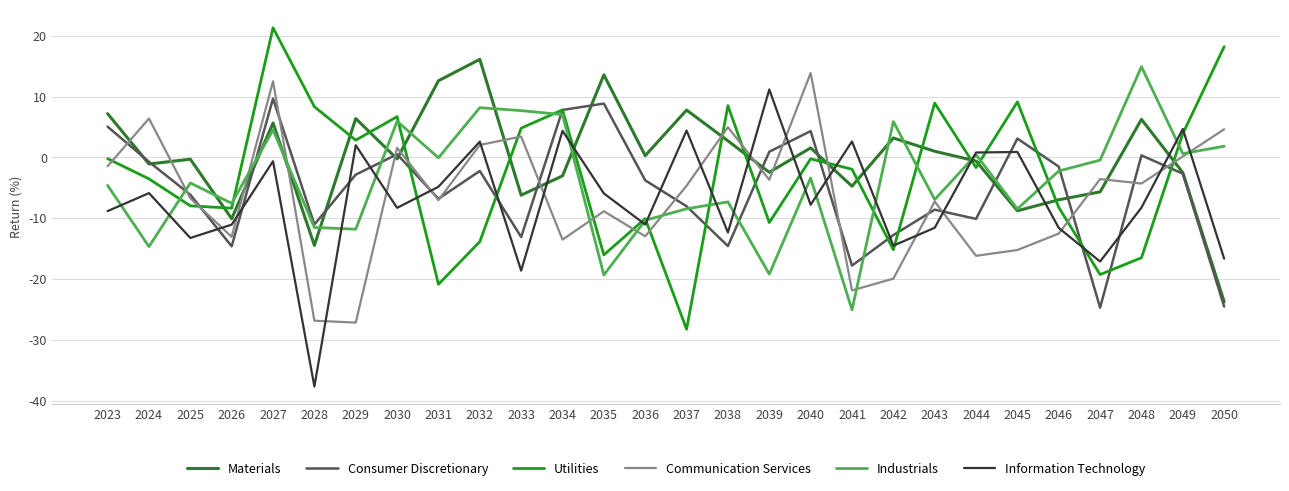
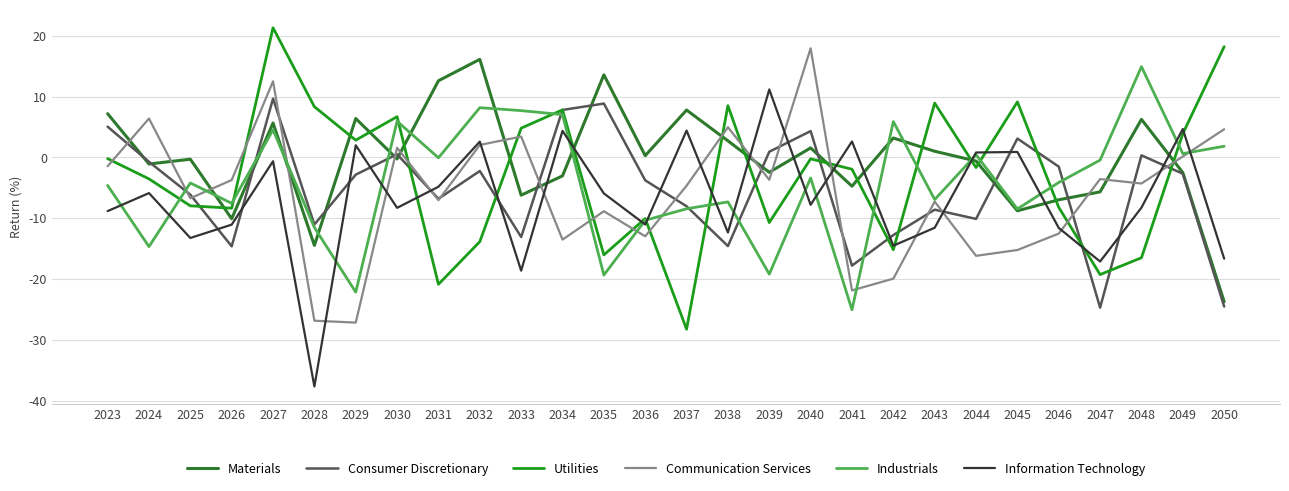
  {
    "Communication Services": {
      "2023": -1,
      "2024": 6,
      "2025": -7,
-     "2026": -13,
+     "2026": -4,
      "2027": 13,
      "2028": -27,
      "2029": -27,
      "2030": 2,
      "2032": 2,
      "2033": 3,
      "2034": -14,
      "2035": -9,
      "2036": -13,
      "2037": -5,
      "2038": 5,
      "2039": -4,
-     "2040": 14,
+     "2040": 18,
      "2041": -22,
      "2042": -20,
      "2044": -16,
      "2045": -15,
      "2046": -13,
      "2047": -4,
      "2048": -4,
      "2049": 0,
      "2050": 5
    },
    "Industrials": {
      "2023": -5,
      "2024": -15,
      "2025": -4,
      "2026": -8,
      "2027": 5,
      "2028": -12,
-     "2029": -12,
+     "2029": -22,
      "2030": 6,
      "2031": 0,
      "2032": 8,
      "2033": 8,
      "2034": 7,
      "2035": -19,
      "2038": -7,
      "2039": -19,
      "2040": -3,
      "2041": -25,
      "2042": 6,
-     "2046": -2,
+     "2046": -4,
      "2047": 0,
      "2048": 15,
      "2049": 1,
      "2050": 2
    }
  }
